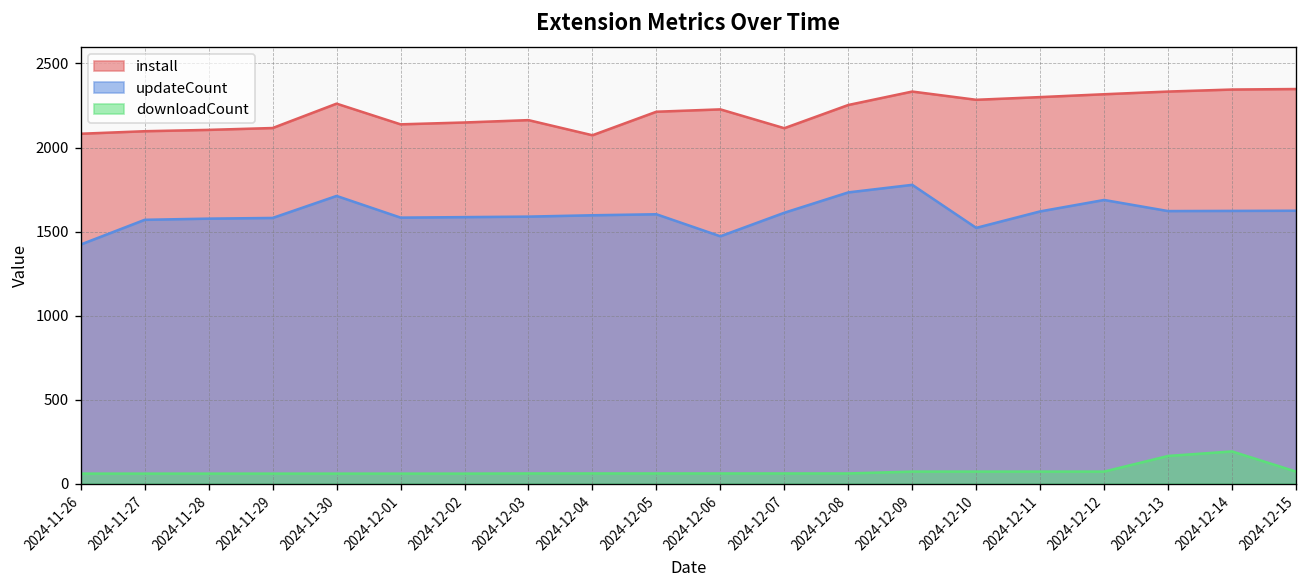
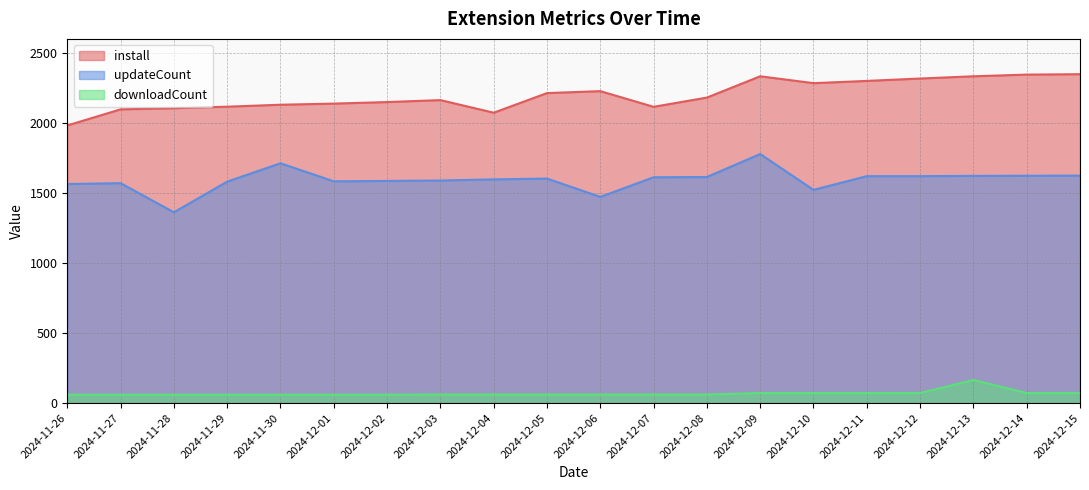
  {
    "install": {
-     "2024-11-26": 2080,
+     "2024-11-26": 1980,
      "2024-11-27": 2100,
      "2024-11-28": 2110,
      "2024-11-29": 2120,
-     "2024-11-30": 2260,
+     "2024-11-30": 2130,
      "2024-12-01": 2140,
      "2024-12-02": 2150,
      "2024-12-03": 2160,
      "2024-12-04": 2070,
      "2024-12-05": 2210,
      "2024-12-06": 2230,
      "2024-12-07": 2120,
-     "2024-12-08": 2250,
+     "2024-12-08": 2180,
      "2024-12-09": 2330,
      "2024-12-10": 2280,
      "2024-12-11": 2300,
      "2024-12-12": 2320,
      "2024-12-13": 2330,
      "2024-12-14": 2350,
      "2024-12-15": 2350
    },
    "updateCount": {
-     "2024-11-26": 1420,
+     "2024-11-26": 1560,
      "2024-11-27": 1570,
-     "2024-11-28": 1580,
+     "2024-11-28": 1360,
      "2024-11-29": 1580,
      "2024-11-30": 1710,
      "2024-12-01": 1580,
      "2024-12-02": 1590,
      "2024-12-03": 1590,
      "2024-12-04": 1600,
      "2024-12-05": 1600,
      "2024-12-06": 1470,
      "2024-12-07": 1610,
-     "2024-12-08": 1730,
+     "2024-12-08": 1610,
      "2024-12-09": 1780,
      "2024-12-10": 1520,
      "2024-12-11": 1620,
-     "2024-12-12": 1690,
+     "2024-12-12": 1620,
      "2024-12-13": 1620,
      "2024-12-14": 1620,
      "2024-12-15": 1620
    },
    "downloadCount": {
      "2024-11-26": 60,
      "2024-11-27": 60,
      "2024-11-28": 60,
      "2024-11-29": 60,
      "2024-11-30": 60,
      "2024-12-01": 60,
      "2024-12-02": 60,
      "2024-12-03": 60,
      "2024-12-04": 60,
      "2024-12-05": 60,
      "2024-12-06": 60,
      "2024-12-07": 60,
      "2024-12-08": 60,
      "2024-12-09": 70,
      "2024-12-10": 70,
      "2024-12-11": 70,
      "2024-12-12": 70,
      "2024-12-13": 170,
-     "2024-12-14": 190,
+     "2024-12-14": 70,
      "2024-12-15": 70
    }
  }
